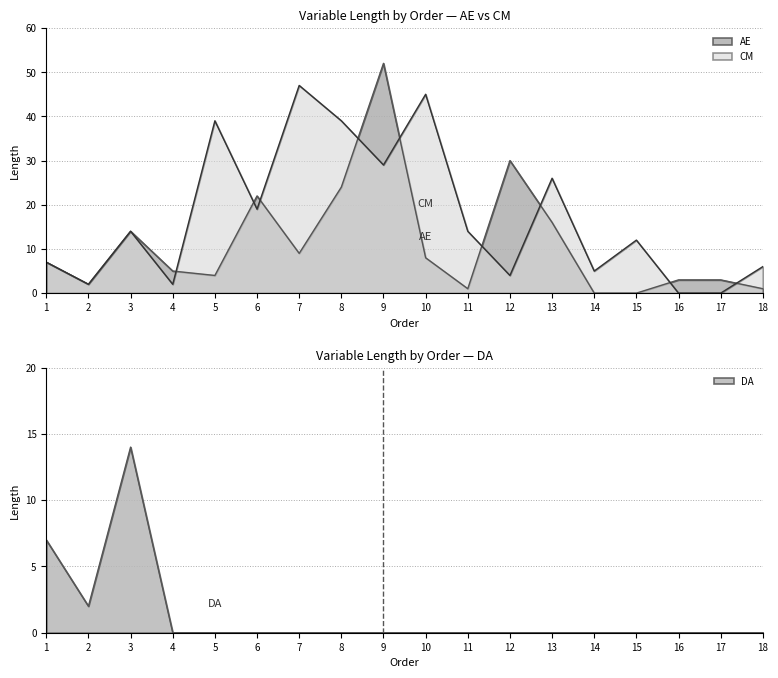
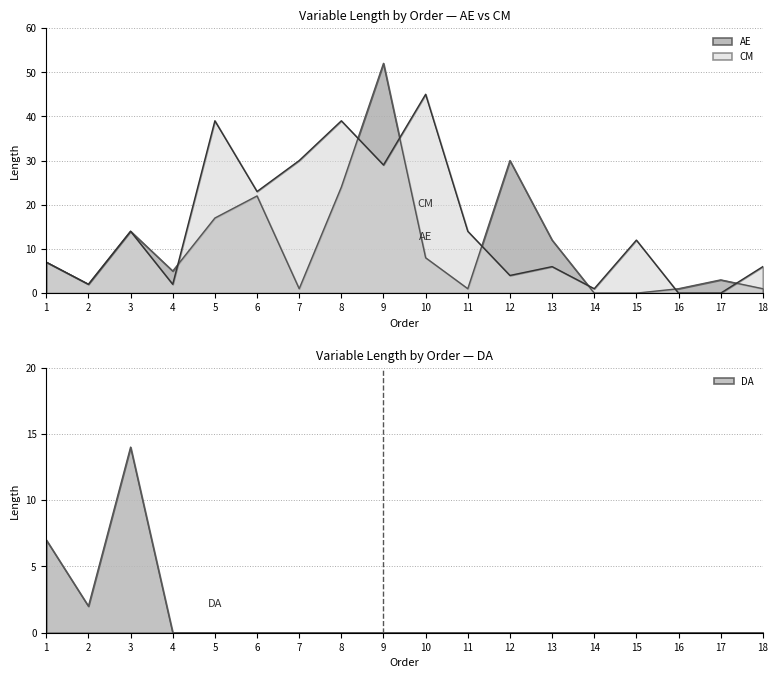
  {
    "Variable Length by Order — AE vs CM": {
      "AE": {
        "4": 5,
-       "5": 4,
+       "5": 17,
        "6": 22,
-       "7": 9,
+       "7": 1,
        "8": 24,
        "9": 52,
        "10": 8,
        "11": 1,
        "12": 30,
-       "13": 16,
+       "13": 12,
        "14": 0,
        "15": 0,
-       "16": 3,
+       "16": 1,
        "17": 3,
        "18": 1
      },
      "CM": {
        "4": 2,
        "5": 39,
-       "6": 19,
-       "7": 47,
+       "6": 23,
+       "7": 30,
        "8": 39,
        "9": 29,
        "10": 45,
        "11": 14,
        "12": 4,
-       "13": 26,
-       "14": 5,
+       "13": 6,
+       "14": 1,
        "15": 12,
        "16": 0,
        "17": 0,
        "18": 6
      }
    },
    "Variable Length by Order — DA": {
      "1": 7.0,
      "2": 2.0,
      "3": 14.0,
      "4": 0.0,
      "5": 0.0,
      "6": 0.0,
      "7": 0.0,
      "8": 0.0,
      "9": 0.0,
      "10": 0.0,
      "11": 0.0,
      "12": 0.0,
      "13": 0.0,
      "14": 0.0,
      "15": 0.0,
      "16": 0.0,
      "17": 0.0,
      "18": 0.0
    }
  }
